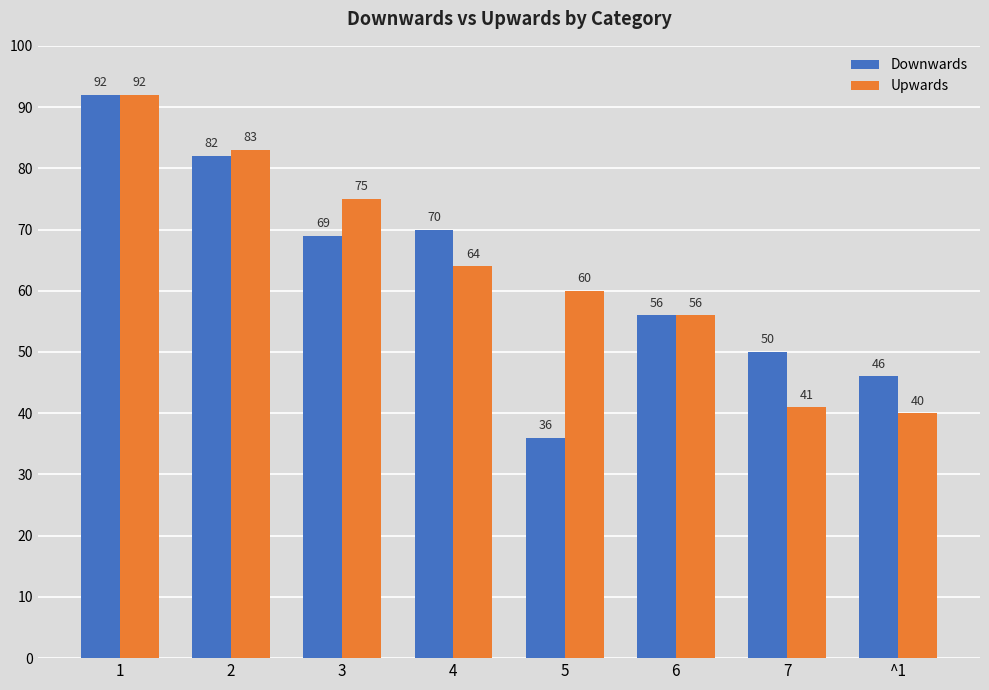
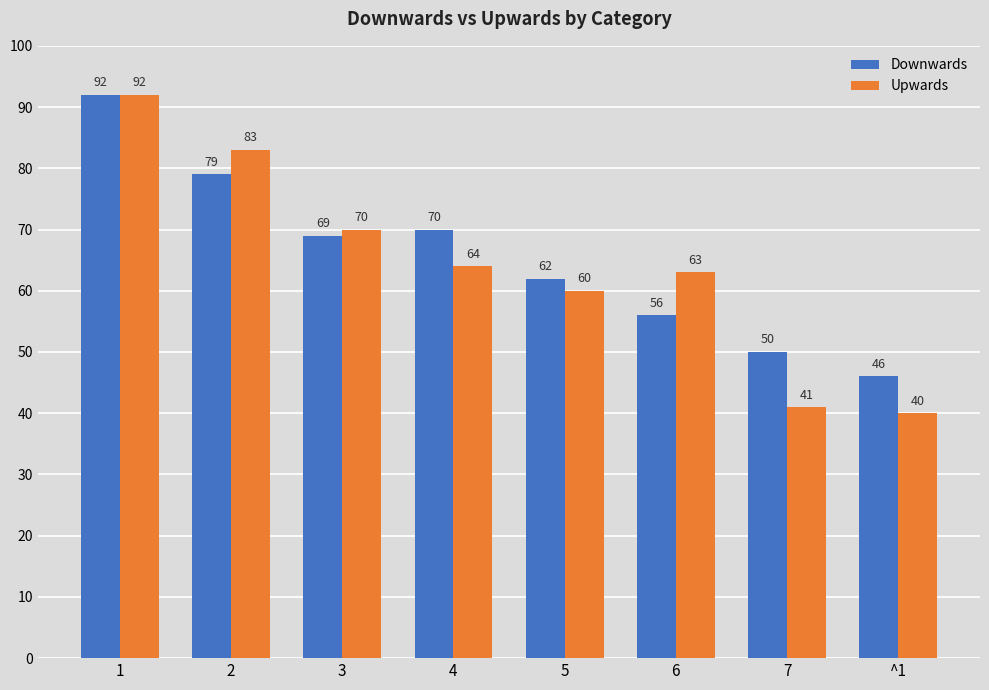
  {
    "Downwards": {
      "1": 92,
-     "2": 82,
+     "2": 79,
      "3": 69,
      "4": 70,
-     "5": 36,
+     "5": 62,
      "6": 56,
      "7": 50,
      "^1": 46
    },
    "Upwards": {
      "1": 92,
      "2": 83,
-     "3": 75,
+     "3": 70,
      "4": 64,
      "5": 60,
-     "6": 56,
+     "6": 63,
      "7": 41,
      "^1": 40
    }
  }
